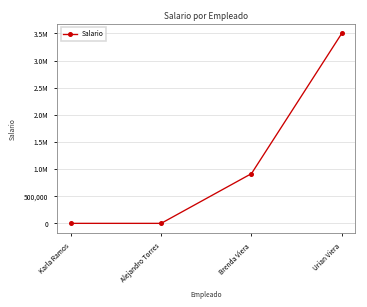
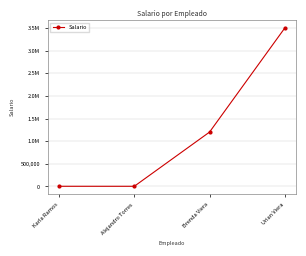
  {
    "Karla Ramos": "0",
    "Alejandro Torres": "0",
-   "Brenda Viera": "900,000",
+   "Brenda Viera": "1,200,000",
    "Urian Viera": "3,500,000"
  }
